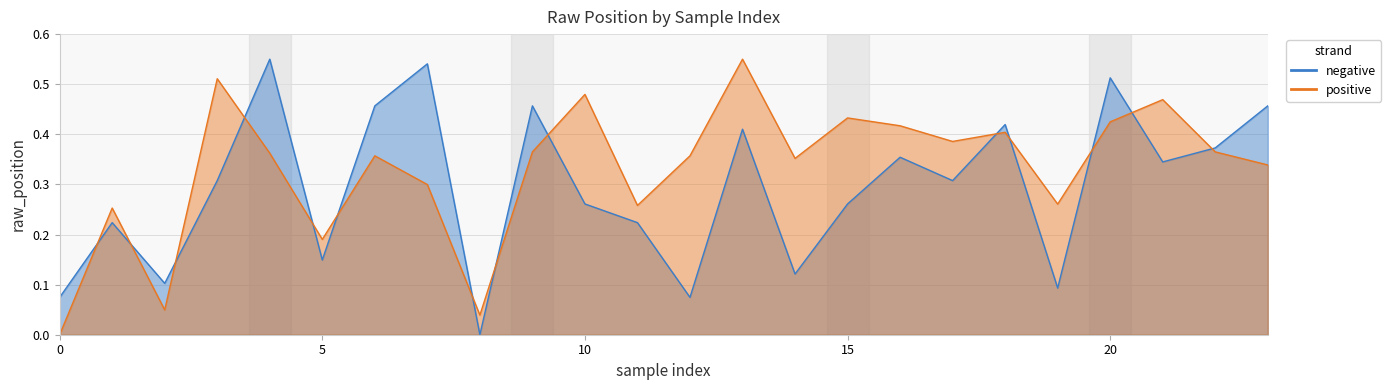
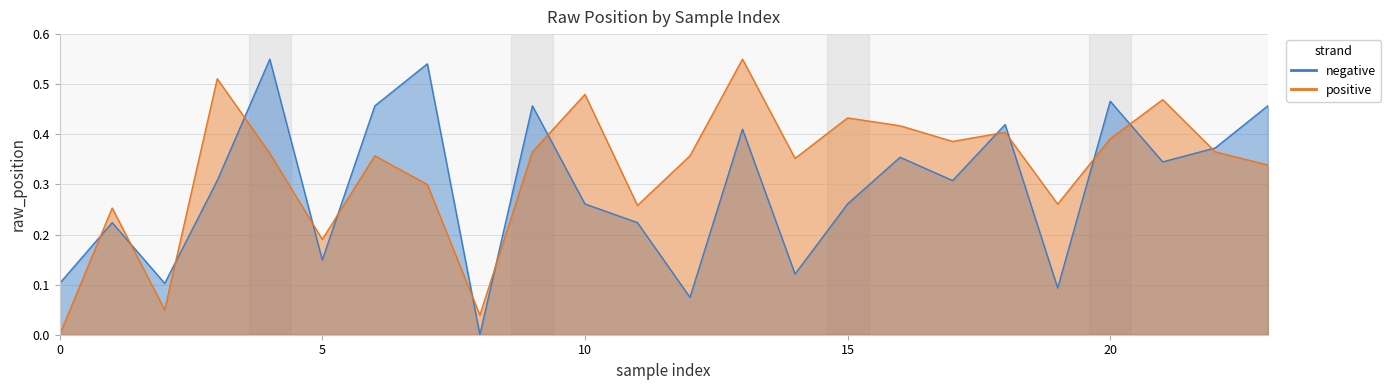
  {
    "negative": {
-     "0": 0.07,
+     "0": 0.10,
      "5": 0.15,
      "10": 0.26,
      "15": 0.26,
-     "20": 0.51
+     "20": 0.47
    },
    "positive": {
      "0": 0.00,
      "5": 0.19,
      "10": 0.48,
      "15": 0.43,
-     "20": 0.42
+     "20": 0.39
    }
  }
